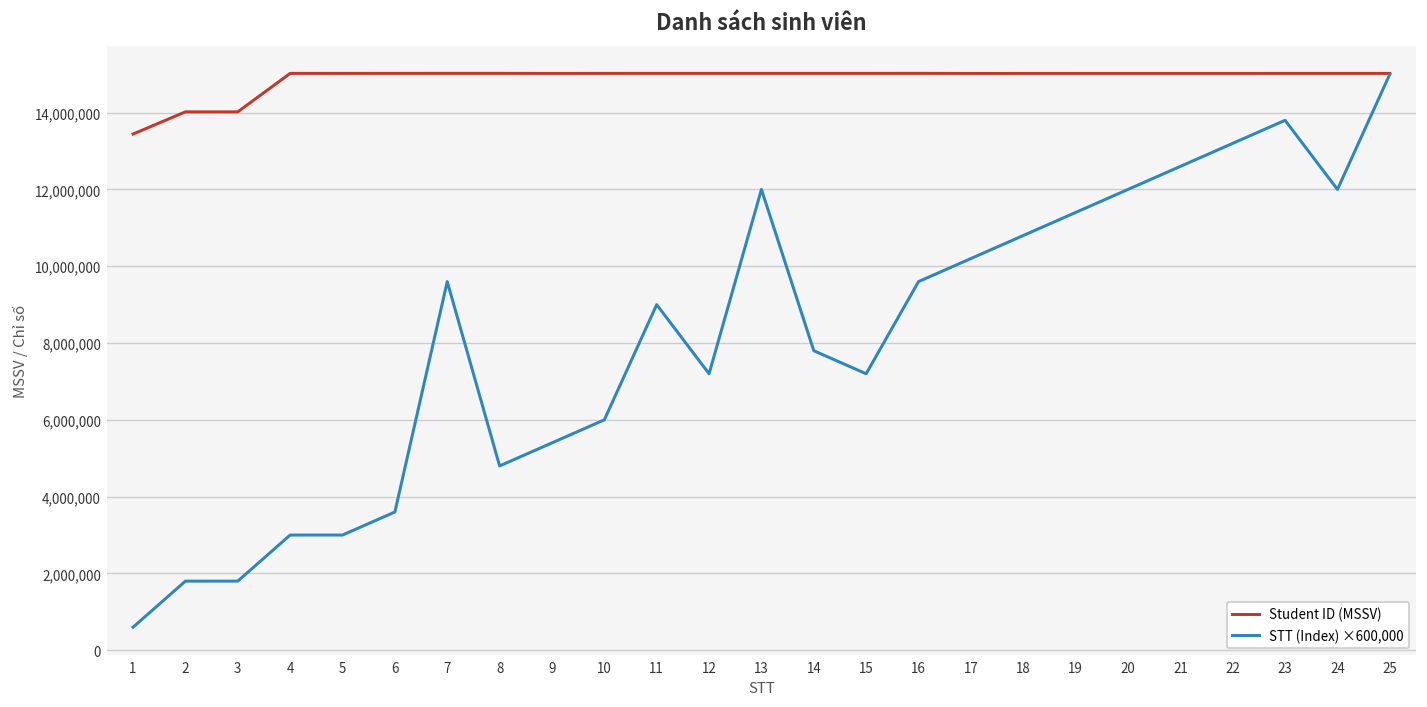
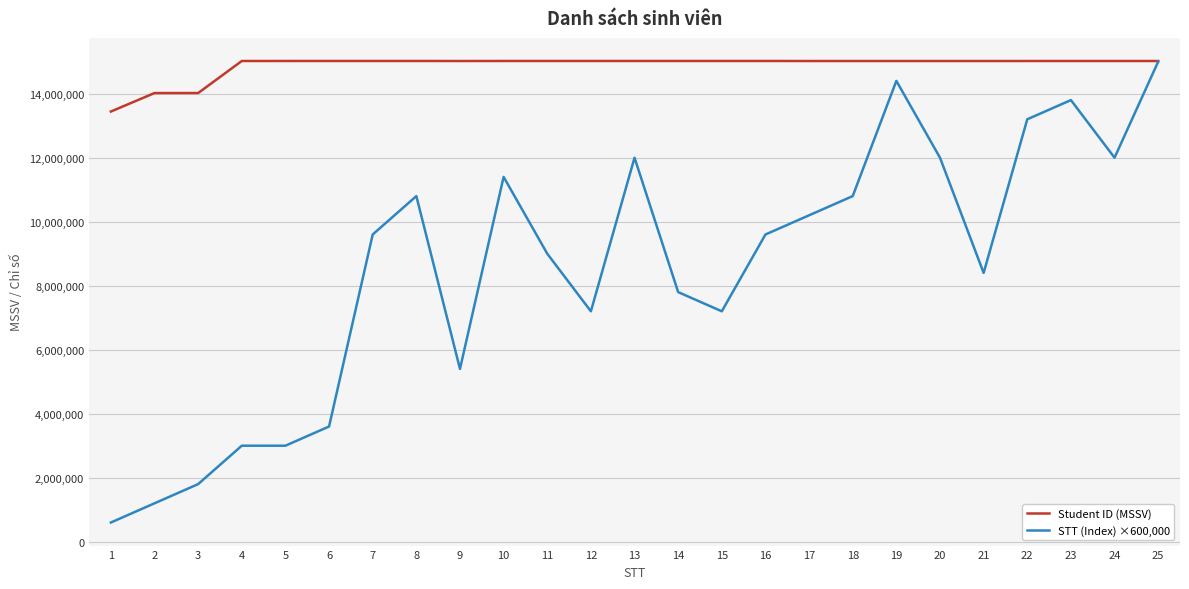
  {
    "Student ID (MSSV)": {
      "1": "13,400,000",
      "2": "14,000,000",
      "3": "14,000,000",
      "4": "15,000,000",
      "5": "15,000,000",
      "6": "15,000,000",
      "7": "15,000,000",
      "8": "15,000,000",
      "9": "15,000,000",
      "10": "15,000,000",
      "11": "15,000,000",
      "12": "15,000,000",
      "13": "15,000,000",
      "14": "15,000,000",
      "15": "15,000,000",
      "16": "15,000,000",
      "17": "15,000,000",
      "18": "15,000,000",
      "19": "15,000,000",
      "20": "15,000,000",
      "21": "15,000,000",
      "22": "15,000,000",
      "23": "15,000,000",
      "24": "15,000,000"
    },
    "STT (Index) ×600,000": {
      "1": "600,000",
-     "2": "1,800,000",
+     "2": "1,200,000",
      "3": "1,800,000",
      "4": "3,000,000",
      "5": "3,000,000",
      "6": "3,600,000",
      "7": "9,600,000",
-     "8": "4,800,000",
+     "8": "10,800,000",
      "9": "5,400,000",
-     "10": "6,000,000",
+     "10": "11,400,000",
      "11": "9,000,000",
      "12": "7,200,000",
      "13": "12,000,000",
      "14": "7,800,000",
      "15": "7,200,000",
      "16": "9,600,000",
      "17": "10,200,000",
      "18": "10,800,000",
-     "19": "11,400,000",
+     "19": "14,400,000",
      "20": "12,000,000",
-     "21": "12,600,000",
+     "21": "8,400,000",
      "22": "13,200,000",
      "23": "13,800,000",
      "24": "12,000,000"
    }
  }
